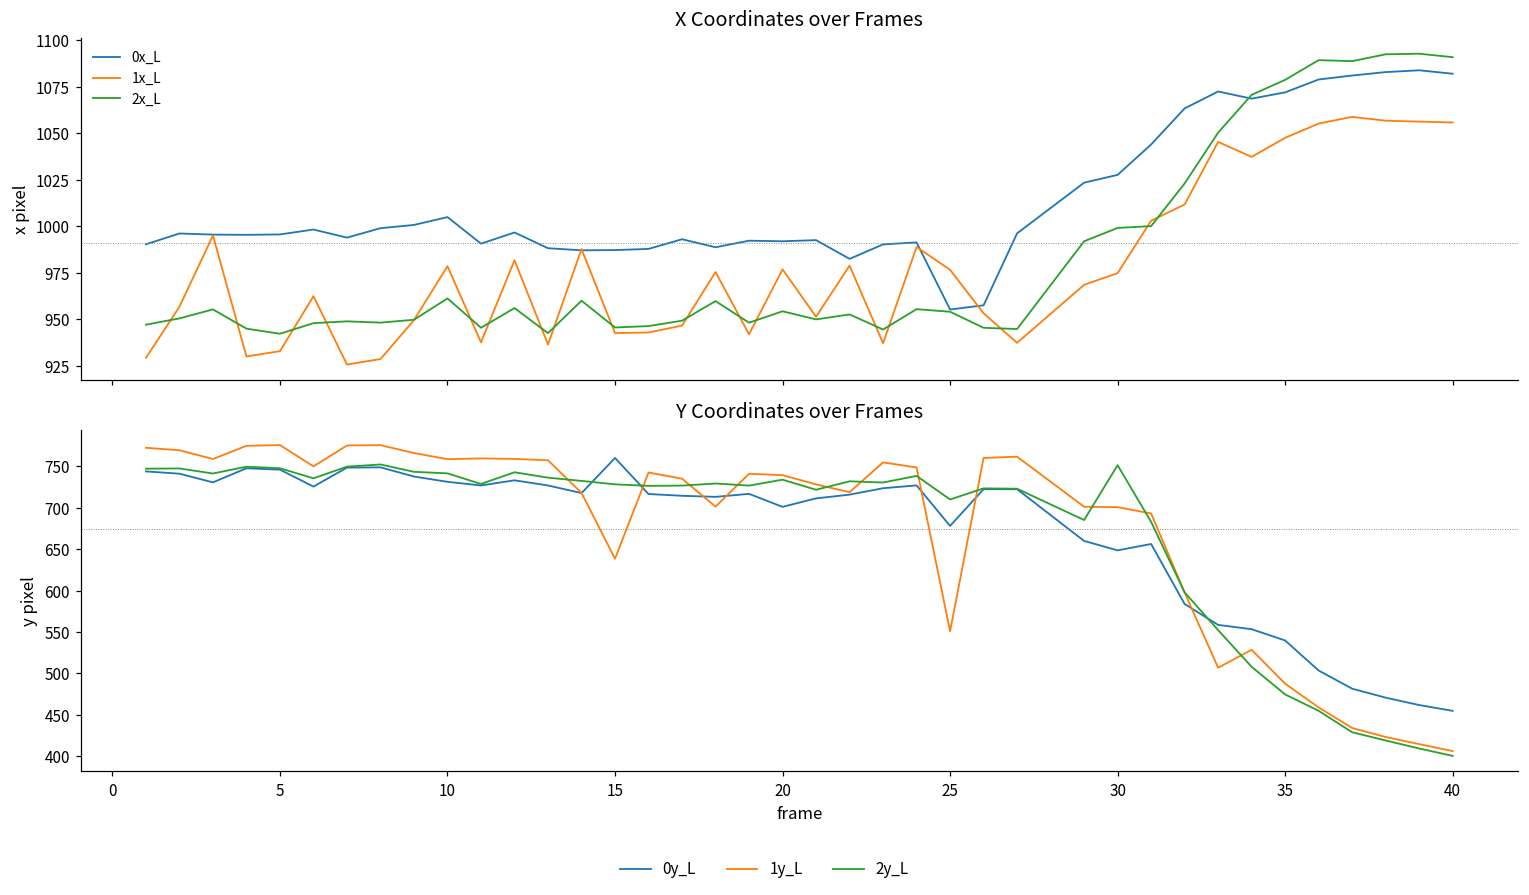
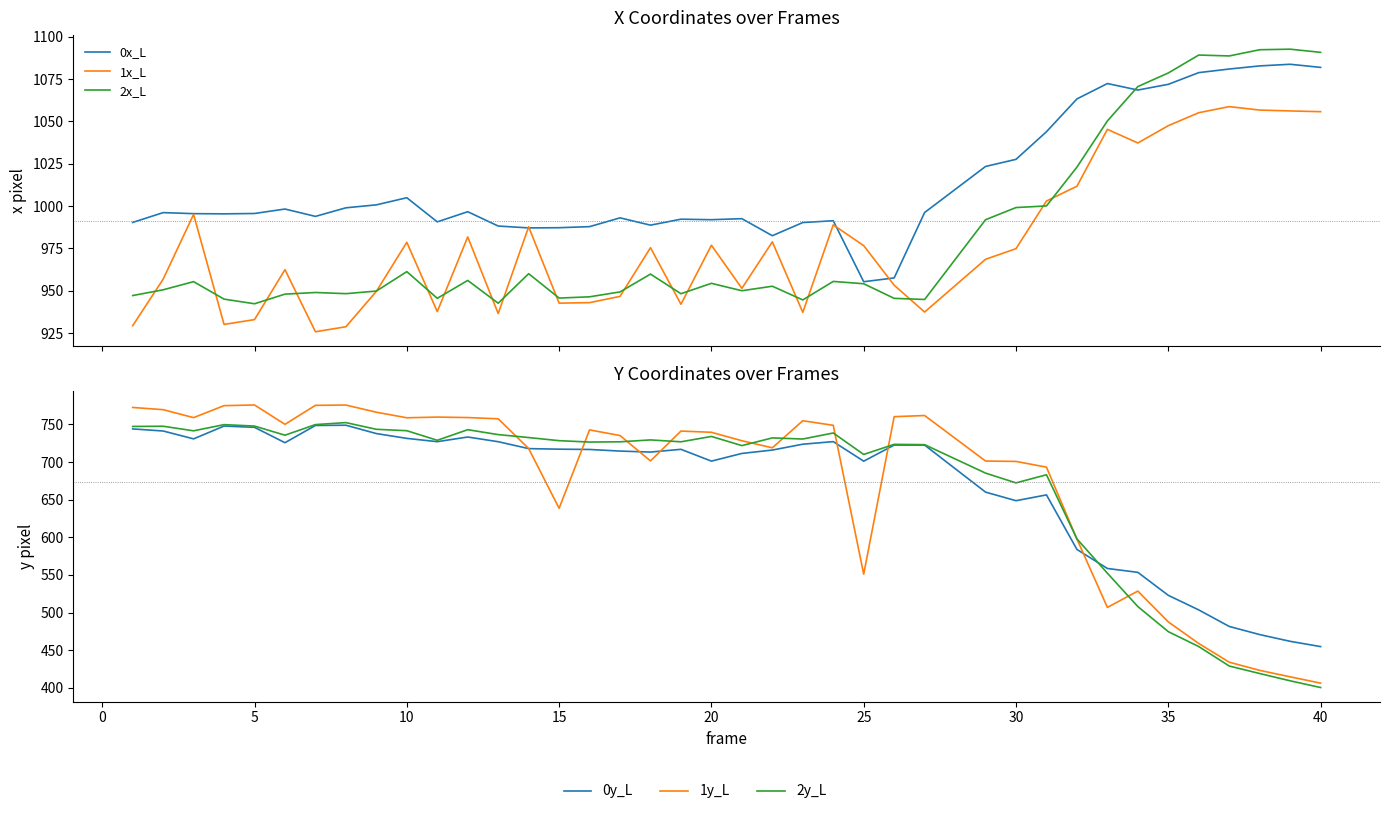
  {
    "Y Coordinates over Frames": {
      "0y_L": {
        "10": 730,
-       "15": 760,
+       "15": 720,
        "20": 700,
-       "25": 680,
+       "25": 700,
        "30": 650,
-       "35": 540,
+       "35": 520,
        "40": 450
      },
      "1y_L": {
        "5": 780,
        "10": 760,
        "15": 640,
        "20": 740,
        "25": 550,
        "30": 700,
        "35": 490,
        "40": 410
      },
      "2y_L": {
        "10": 740,
        "15": 730,
        "20": 730,
        "25": 710,
-       "30": 750,
+       "30": 670,
        "35": 470,
        "40": 400
      }
    }
  }
